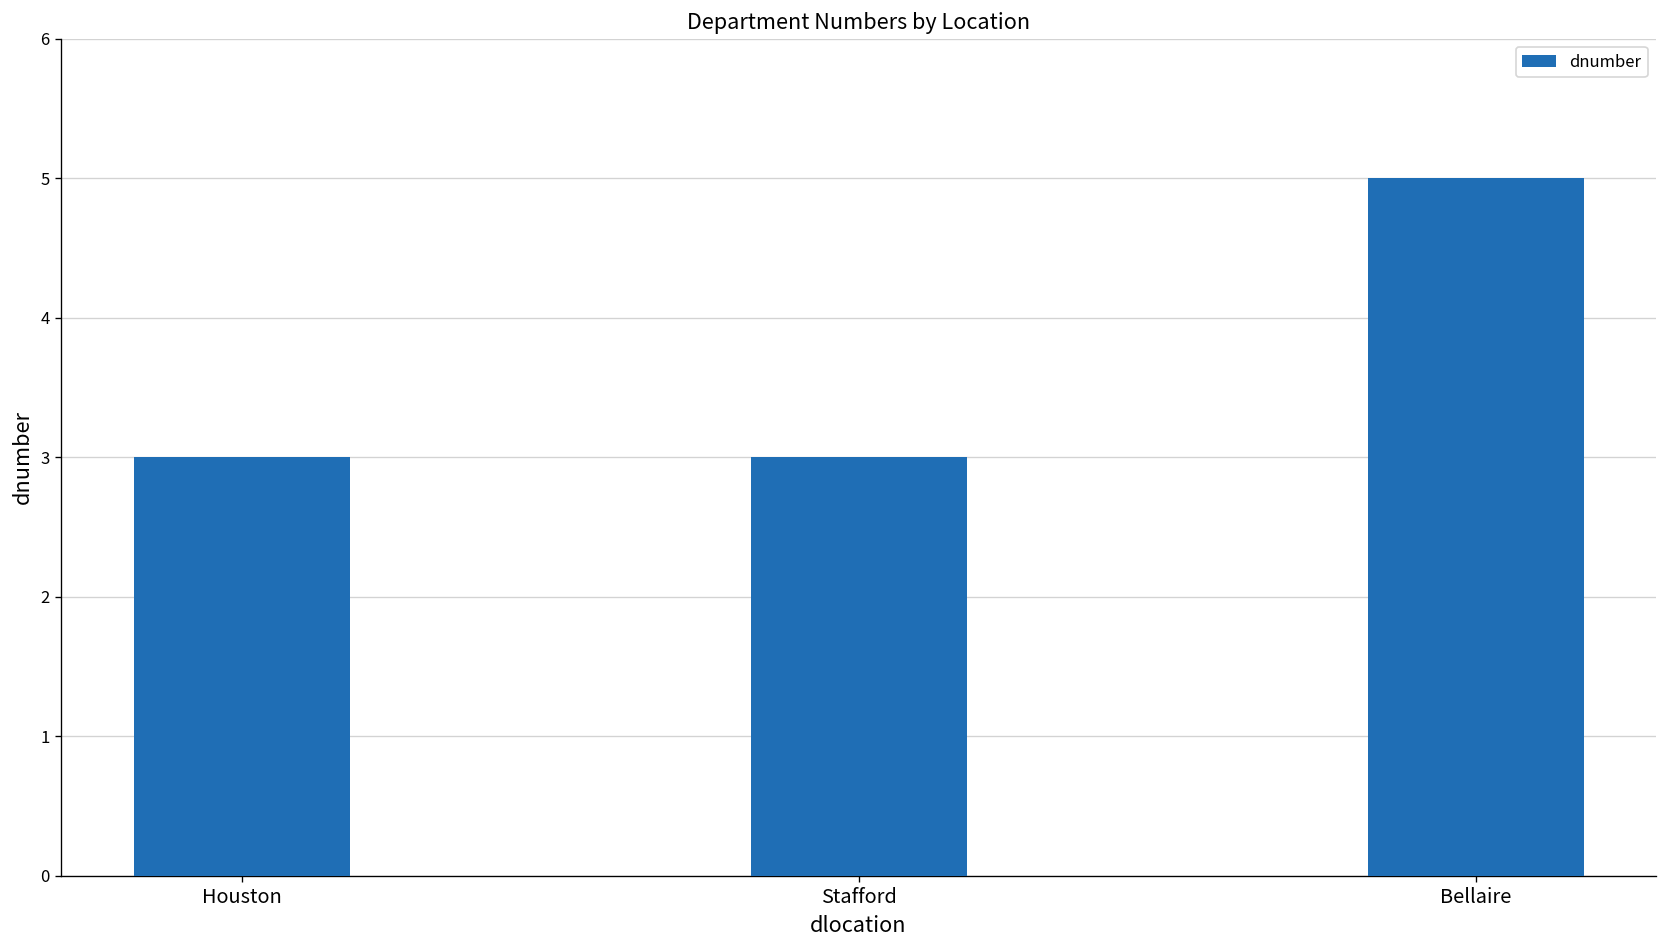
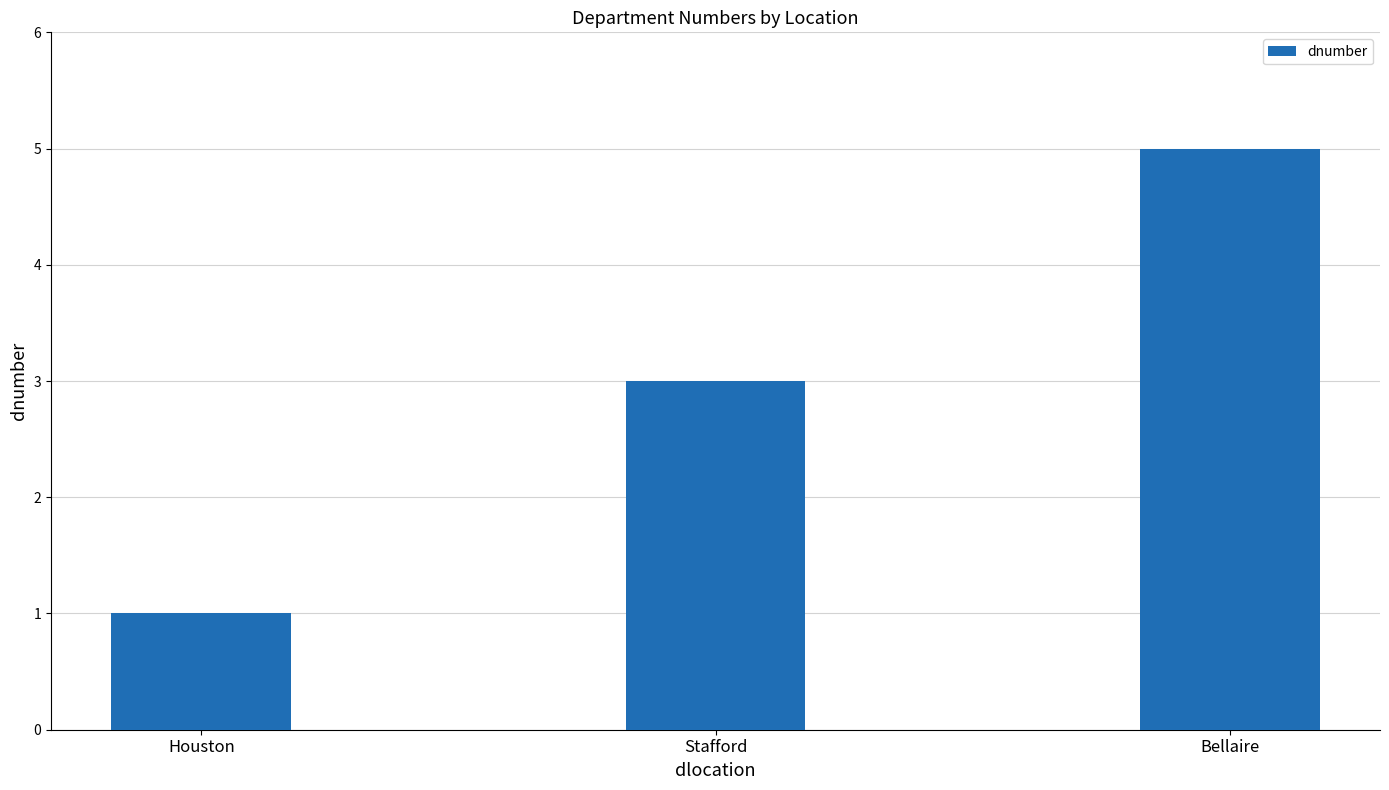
  {
-   "Houston": 3,
+   "Houston": 1,
    "Stafford": 3,
    "Bellaire": 5
  }
